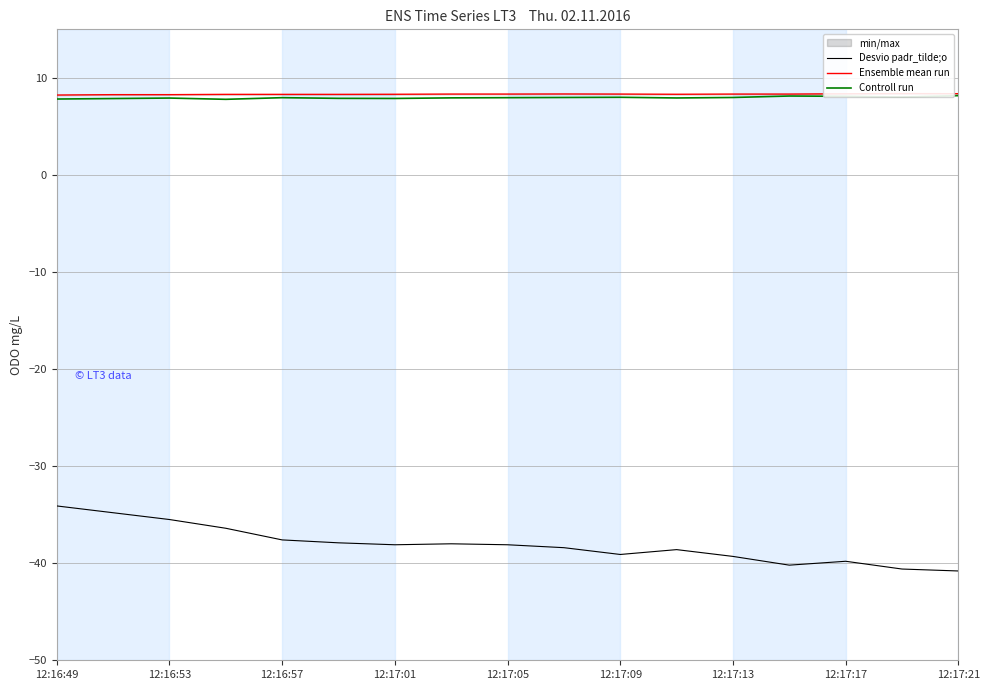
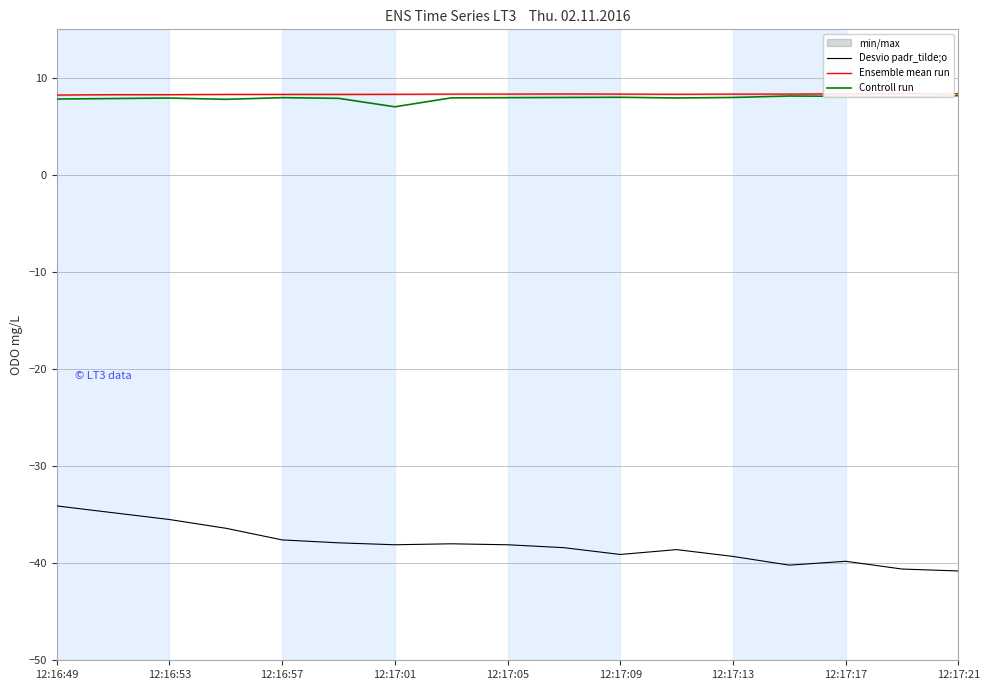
  {
    "Controll run": {
      "12:16:49": 8,
      "12:16:53": 8,
      "12:16:57": 8,
-     "12:17:01": 8,
+     "12:17:01": 7,
      "12:17:05": 8,
      "12:17:09": 8,
      "12:17:13": 8
    }
  }
